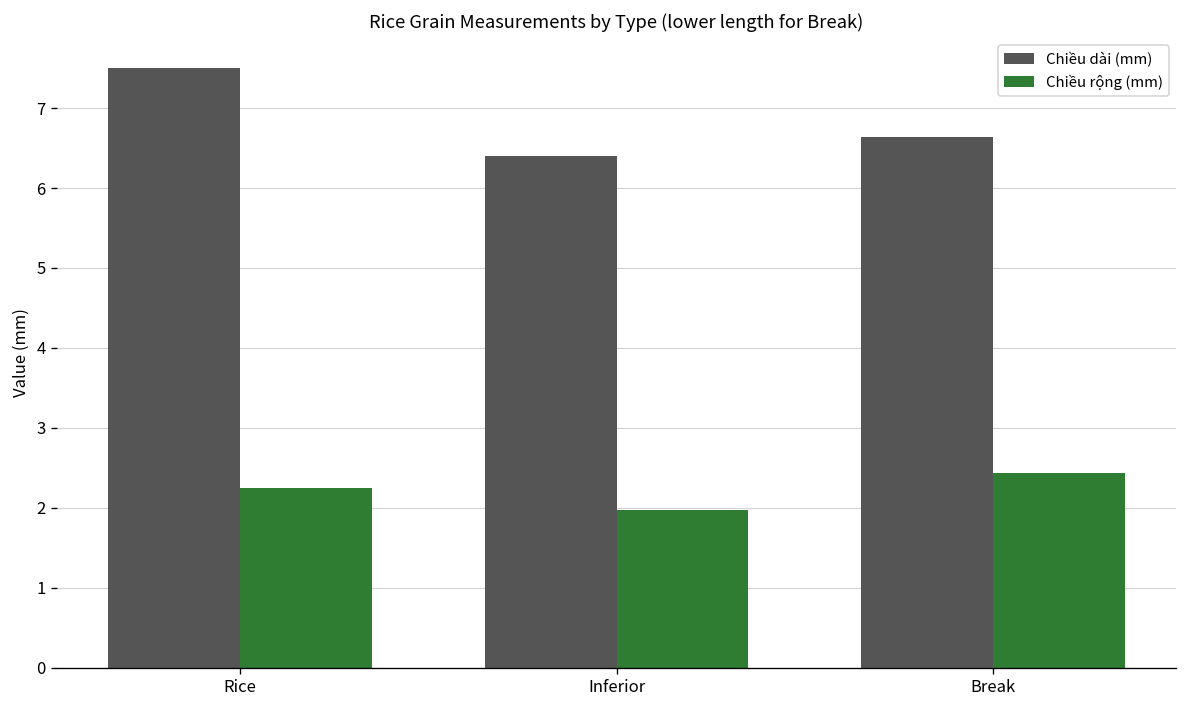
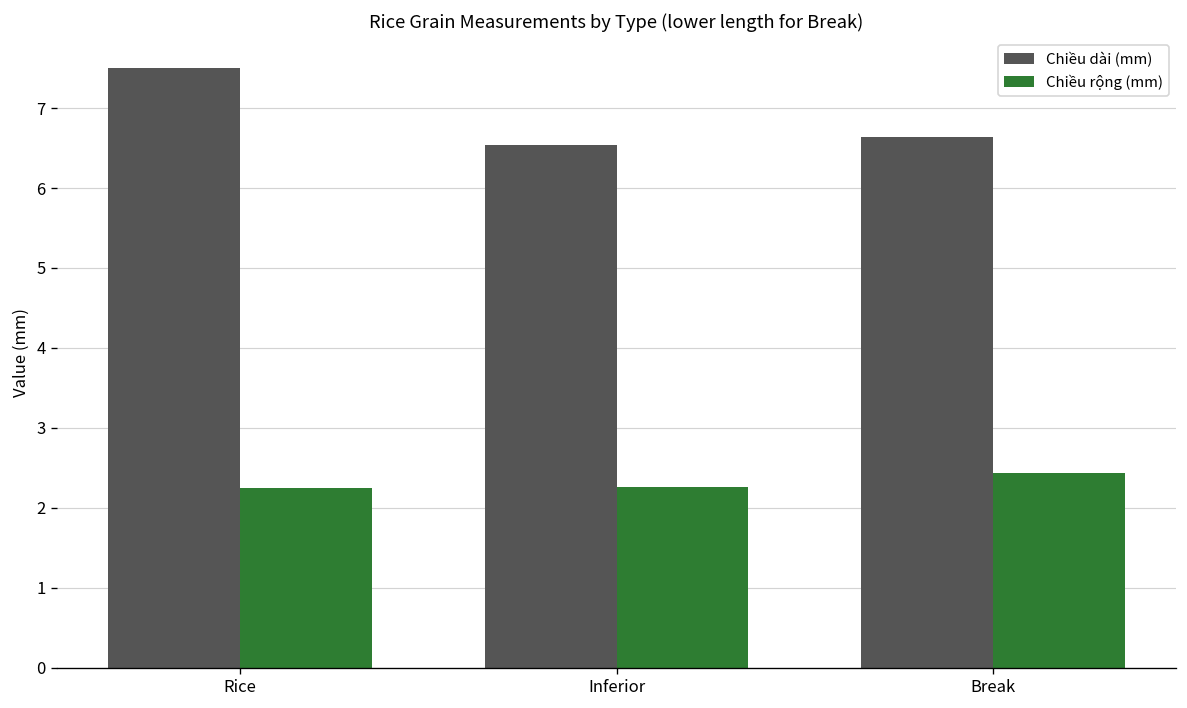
  {
    "Chiều dài (mm)": {
      "Rice": 7.5,
-     "Inferior": 6.4,
+     "Inferior": 6.5,
      "Break": 6.6
    },
    "Chiều rộng (mm)": {
      "Rice": 2.2,
-     "Inferior": 2.0,
+     "Inferior": 2.3,
      "Break": 2.4
    }
  }
